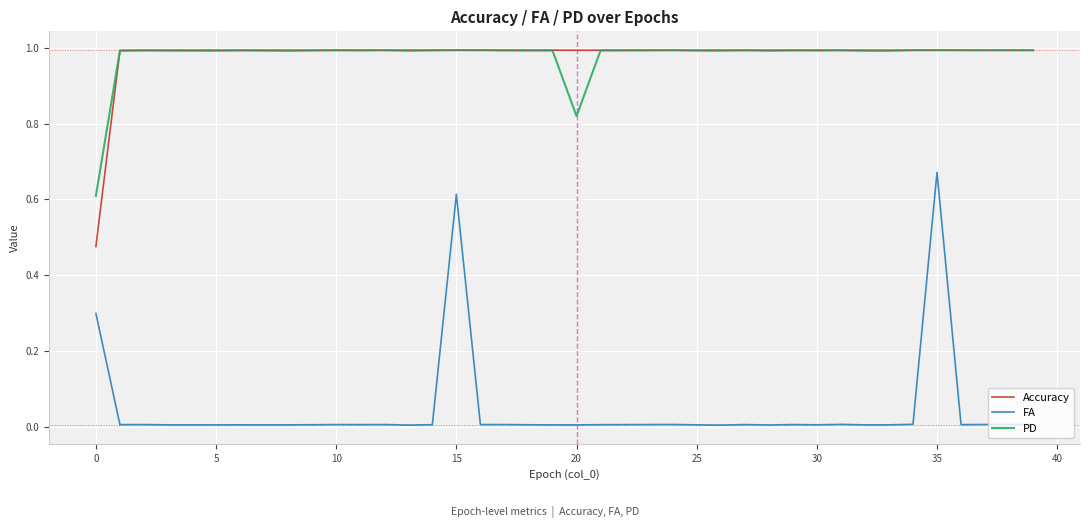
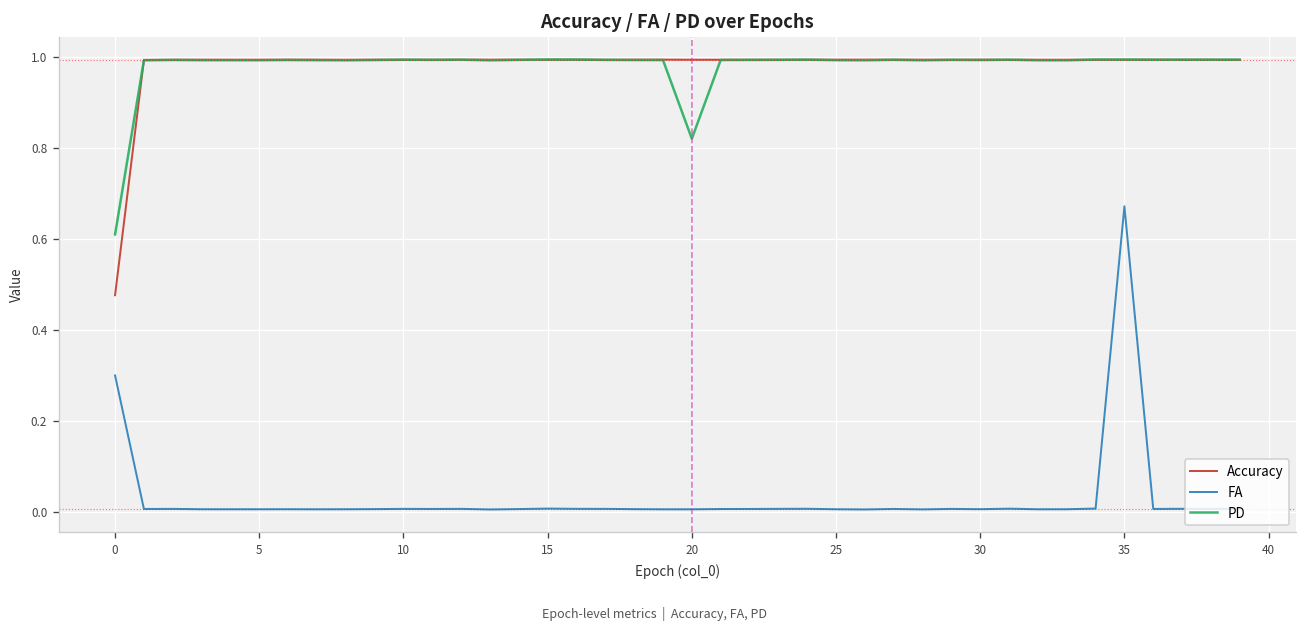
  {
    "Accuracy": {
      "0": 0.48,
      "20": 0.99
    },
    "FA": {
      "0": 0.30,
      "5": 0.01,
      "10": 0.01,
-     "15": 0.61,
+     "15": 0.01,
      "20": 0.01,
      "25": 0.01,
      "30": 0.01,
      "35": 0.67
    },
    "PD": {
      "0": 0.61,
      "20": 0.82
    }
  }
